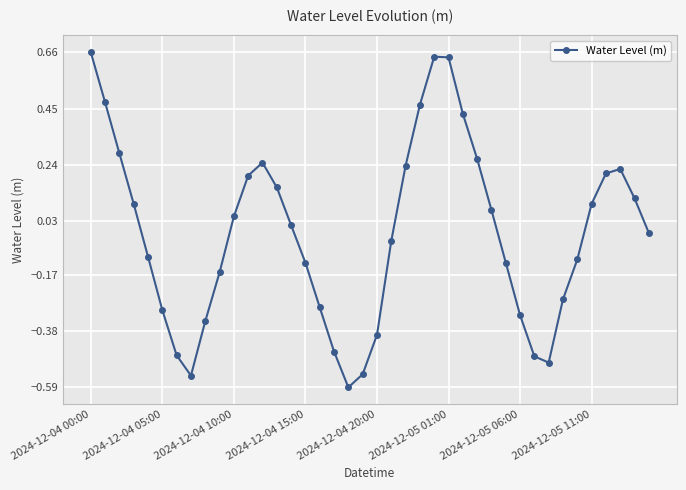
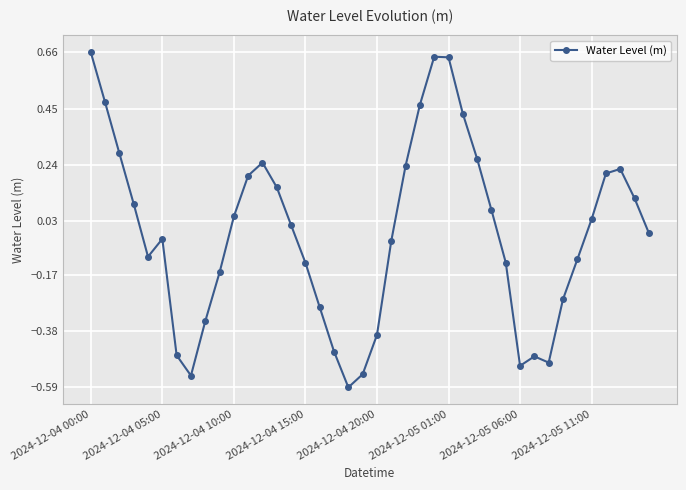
  {
    "2024-12-04 00:00": 0.66,
-   "2024-12-04 05:00": -0.30,
+   "2024-12-04 05:00": -0.04,
    "2024-12-04 10:00": 0.05,
    "2024-12-04 15:00": -0.13,
    "2024-12-04 20:00": -0.40,
    "2024-12-05 01:00": 0.64,
-   "2024-12-05 06:00": -0.32,
-   "2024-12-05 11:00": 0.09
+   "2024-12-05 06:00": -0.51,
+   "2024-12-05 11:00": 0.04
  }
